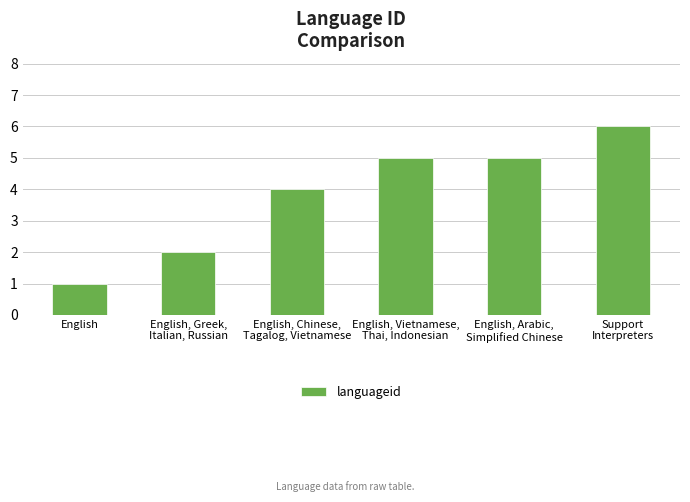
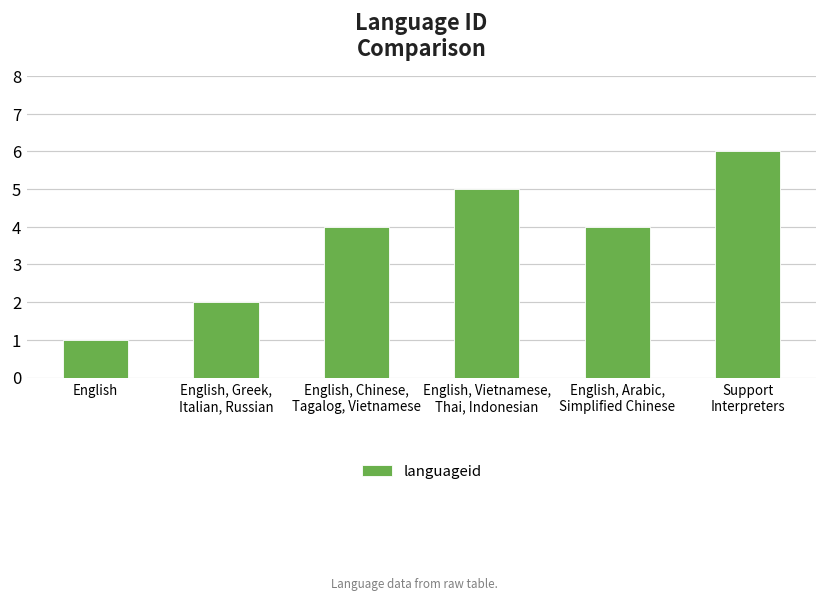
  {
    "English": 1,
    "English, Greek, Italian, Russian": 2,
    "English, Chinese, Tagalog, Vietnamese": 4,
    "English, Vietnamese, Thai, Indonesian": 5,
-   "English, Arabic, Simplified Chinese": 5,
+   "English, Arabic, Simplified Chinese": 4,
    "Support Interpreters": 6
  }
